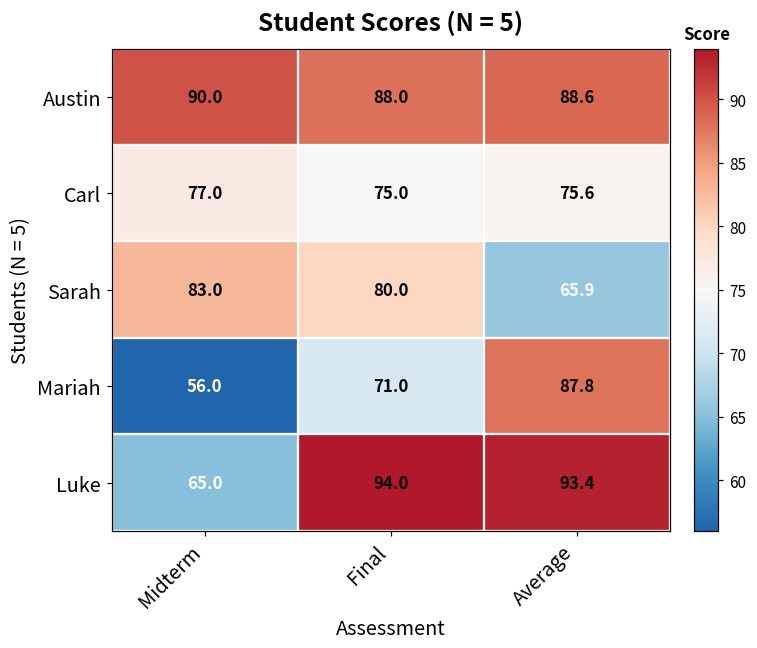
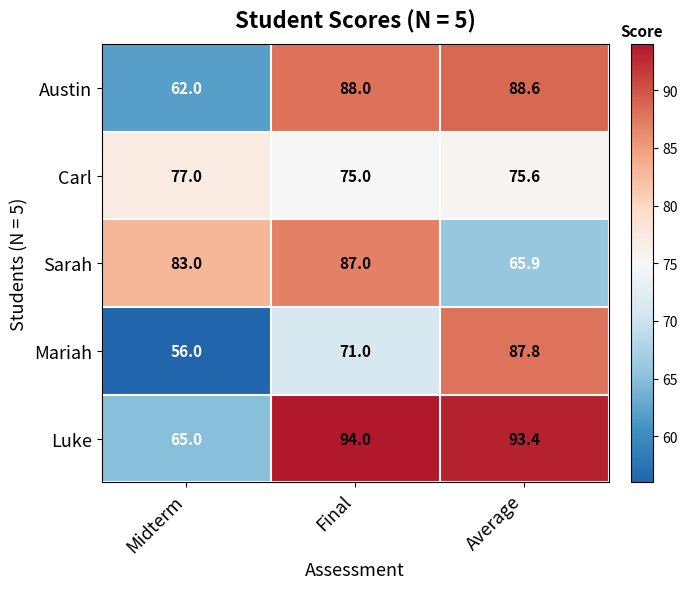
  {
    "Austin": {
-     "Midterm": 90.0,
+     "Midterm": 62.0,
      "Final": 88.0,
      "Average": 88.6
    },
    "Carl": {
      "Midterm": 77.0,
      "Final": 75.0,
      "Average": 75.6
    },
    "Sarah": {
      "Midterm": 83.0,
-     "Final": 80.0,
+     "Final": 87.0,
      "Average": 65.9
    },
    "Mariah": {
      "Midterm": 56.0,
      "Final": 71.0,
      "Average": 87.8
    },
    "Luke": {
      "Midterm": 65.0,
      "Final": 94.0,
      "Average": 93.4
    }
  }
